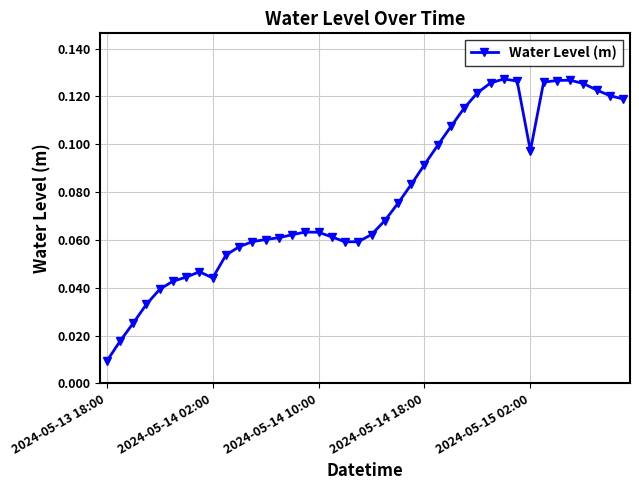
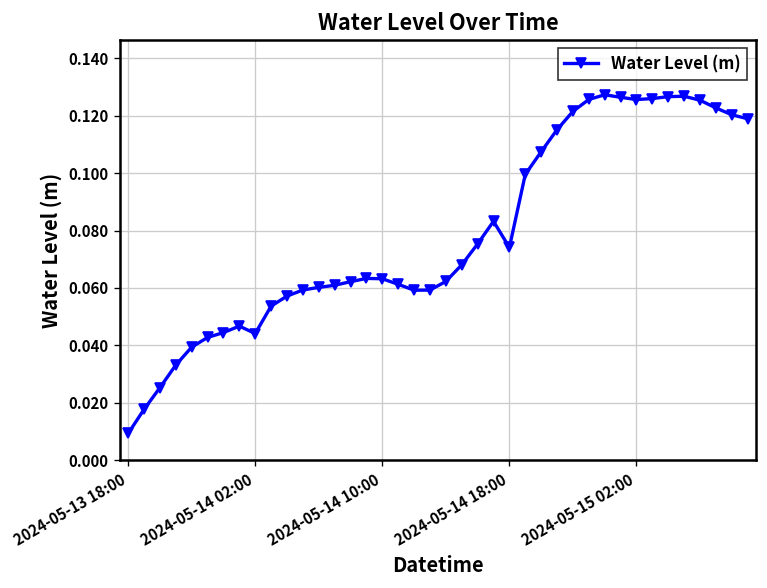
  {
    "2024-05-13 18:00": 0.009,
    "2024-05-14 02:00": 0.044,
    "2024-05-14 10:00": 0.063,
-   "2024-05-14 18:00": 0.092,
-   "2024-05-15 02:00": 0.097
+   "2024-05-14 18:00": 0.074,
+   "2024-05-15 02:00": 0.126
  }
